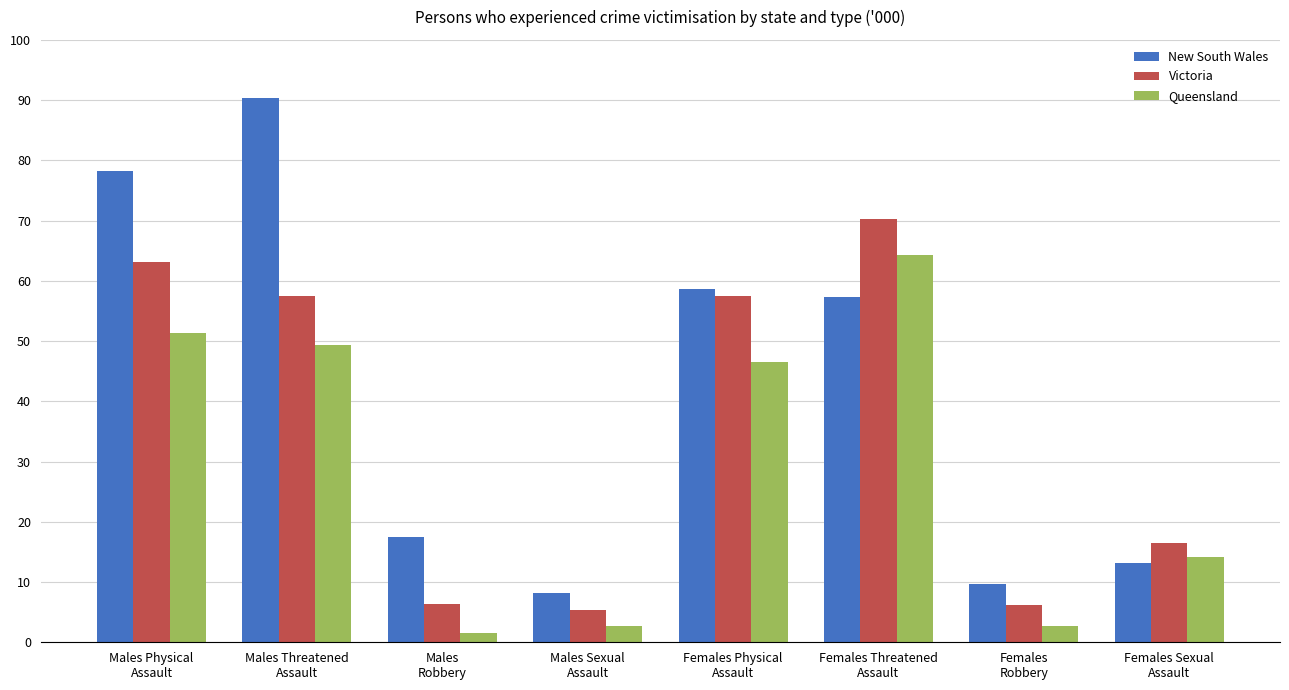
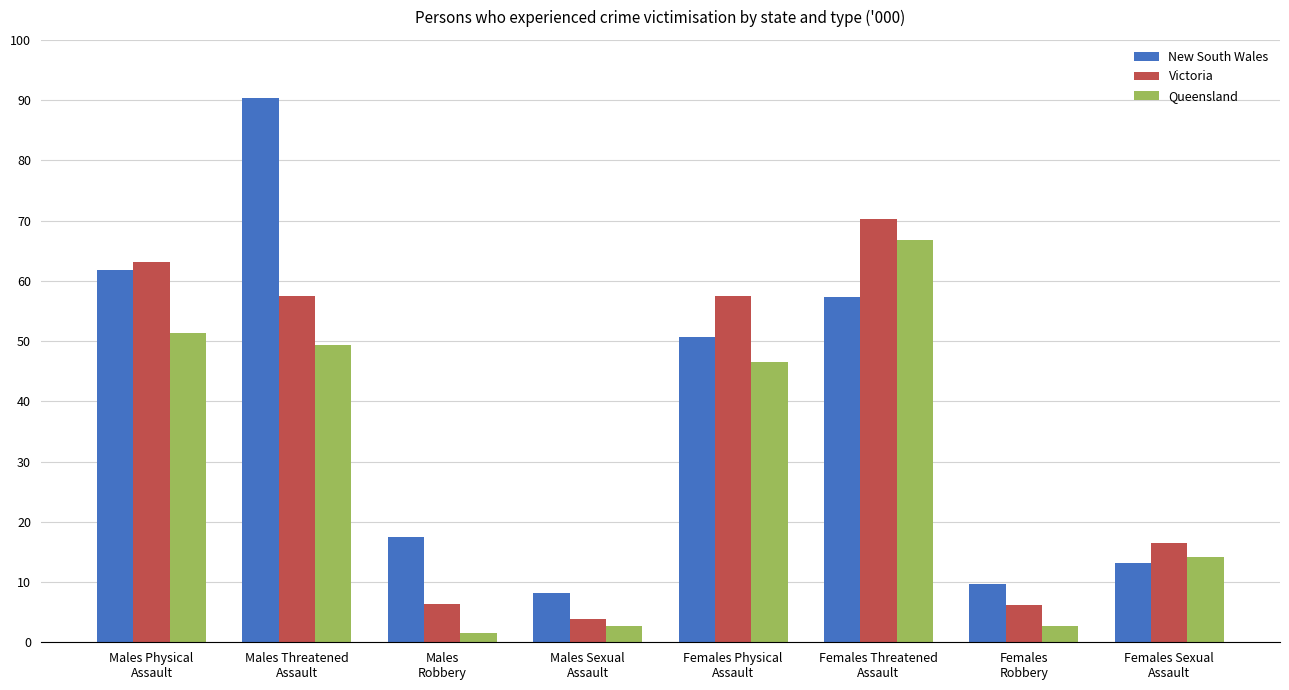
  {
    "New South Wales": {
-     "Males Physical Assault": 78,
+     "Males Physical Assault": 62,
      "Males Threatened Assault": 90,
      "Males Robbery": 17,
      "Males Sexual Assault": 8,
-     "Females Physical Assault": 59,
+     "Females Physical Assault": 51,
      "Females Threatened Assault": 57,
      "Females Robbery": 10,
      "Females Sexual Assault": 13
    },
    "Victoria": {
      "Males Physical Assault": 63,
      "Males Threatened Assault": 58,
      "Males Robbery": 6,
-     "Males Sexual Assault": 5,
+     "Males Sexual Assault": 4,
      "Females Physical Assault": 58,
      "Females Threatened Assault": 70,
      "Females Robbery": 6,
      "Females Sexual Assault": 17
    },
    "Queensland": {
      "Males Physical Assault": 51,
      "Males Threatened Assault": 49,
      "Males Robbery": 2,
      "Males Sexual Assault": 3,
      "Females Physical Assault": 47,
-     "Females Threatened Assault": 64,
+     "Females Threatened Assault": 67,
      "Females Robbery": 3,
      "Females Sexual Assault": 14
    }
  }
